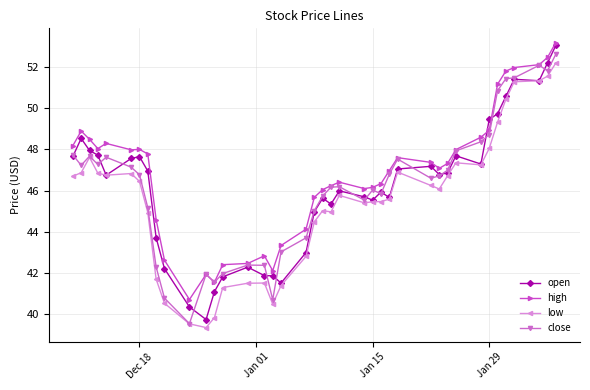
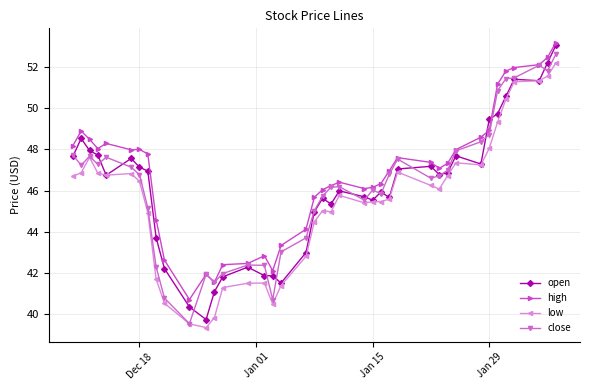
  {
    "open": {
-     "Dec 18": 47.7,
+     "Dec 18": 47.1,
      "Jan 29": 49.5
    }
  }
